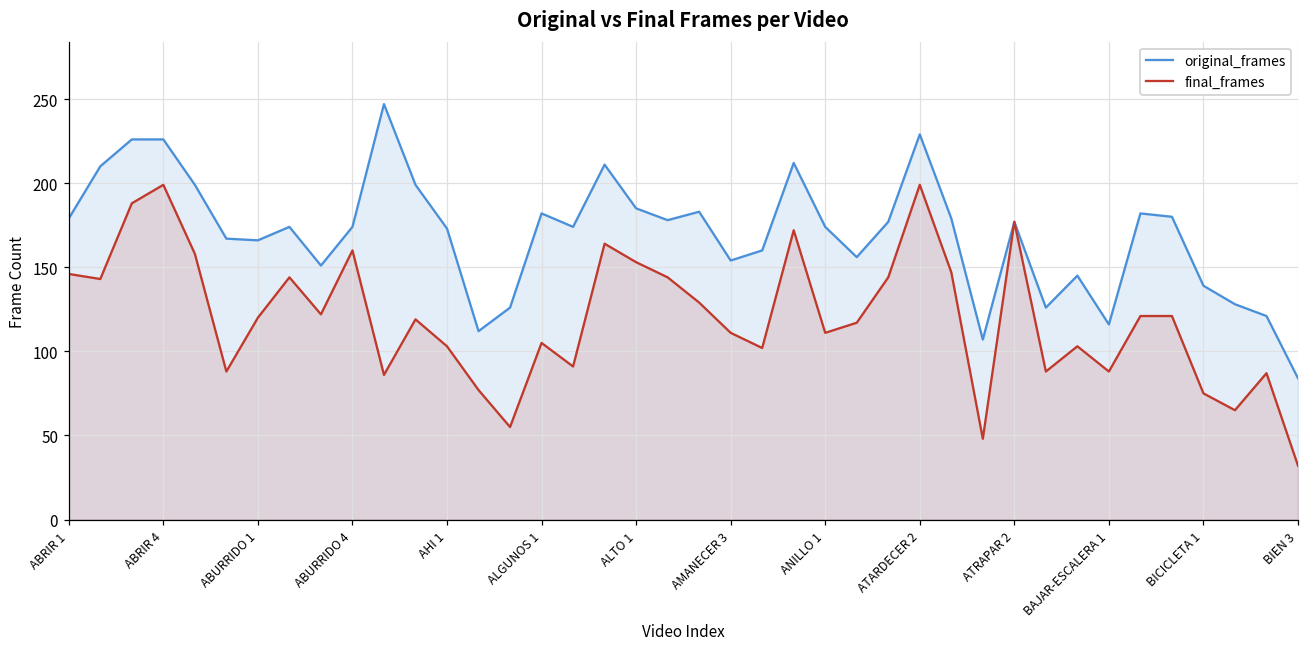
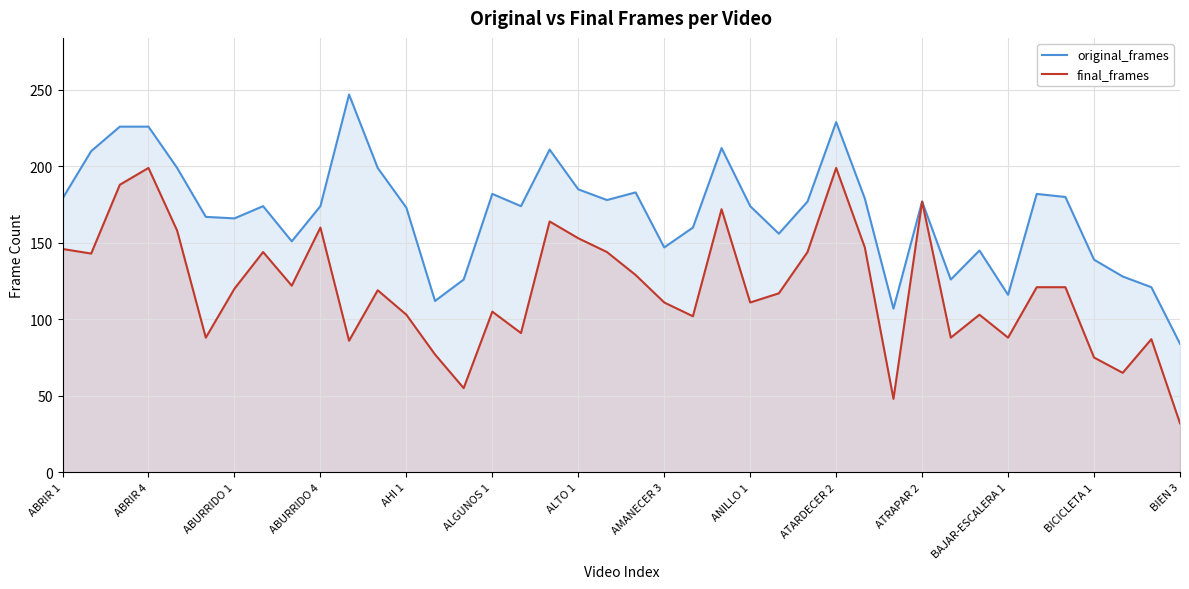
  {
    "original_frames": {
      "ABRIR 1": 179,
      "ABRIR 4": 226,
      "ABURRIDO 1": 166,
      "ABURRIDO 4": 174,
      "AHI 1": 173,
      "ALGUNOS 1": 182,
      "ALTO 1": 185,
-     "AMANECER 3": 154,
+     "AMANECER 3": 147,
      "ANILLO 1": 174,
      "ATARDECER 2": 229,
      "BAJAR-ESCALERA 1": 116,
      "BICICLETA 1": 139,
      "BIEN 3": 84
    },
    "final_frames": {
      "ABRIR 1": 146,
      "ABRIR 4": 199,
      "ABURRIDO 1": 120,
      "ABURRIDO 4": 160,
      "AHI 1": 103,
      "ALGUNOS 1": 105,
      "ALTO 1": 153,
      "AMANECER 3": 111,
      "ANILLO 1": 111,
      "ATARDECER 2": 199,
      "BAJAR-ESCALERA 1": 88,
      "BICICLETA 1": 75,
      "BIEN 3": 32
    }
  }
